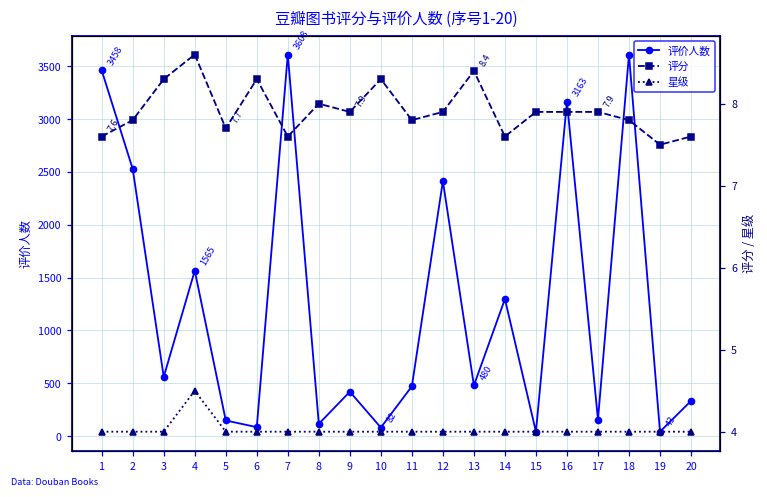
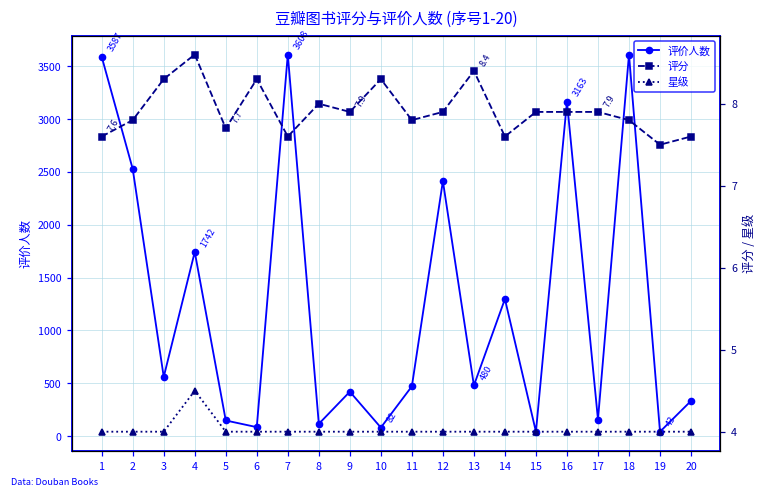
  {
    "评价人数": {
-     "1": 3458,
-     "4": 1565,
+     "1": 3587,
+     "4": 1742,
      "7": 3608,
      "10": 82,
      "13": 480,
      "16": 3163,
      "19": 43
    }
  }
